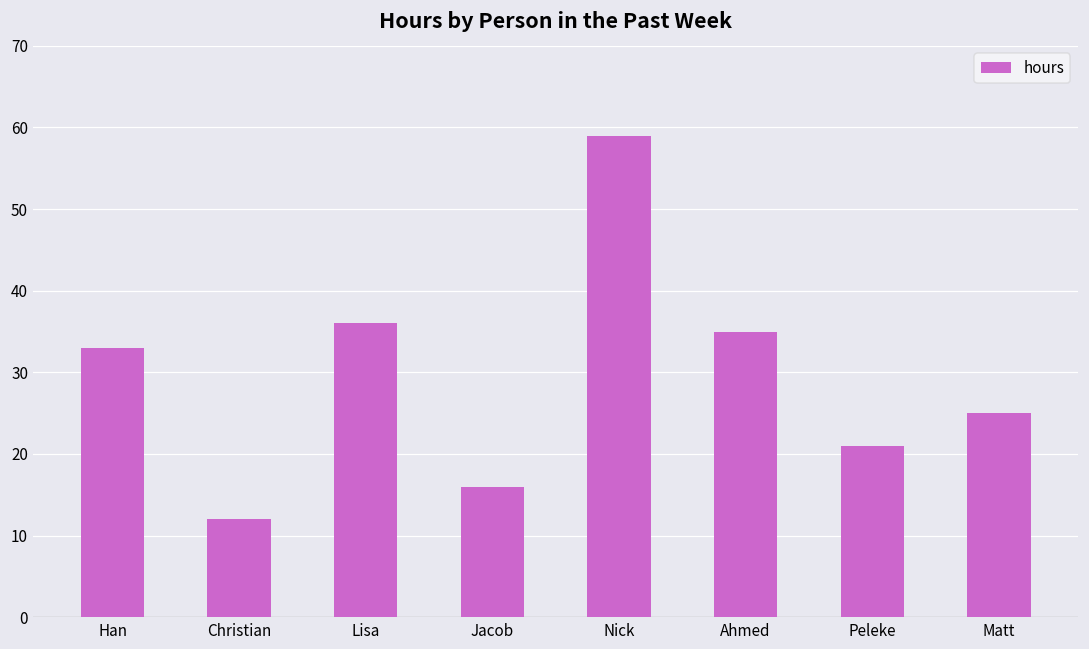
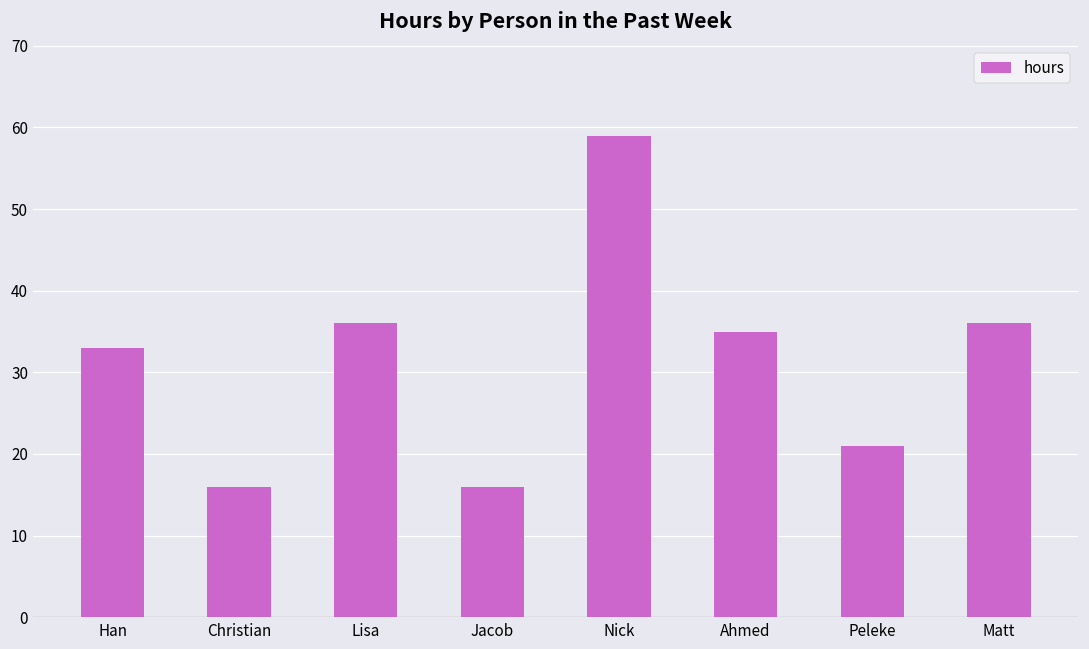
  {
    "Han": 33,
-   "Christian": 12,
+   "Christian": 16,
    "Lisa": 36,
    "Jacob": 16,
    "Nick": 59,
    "Ahmed": 35,
    "Peleke": 21,
-   "Matt": 25
+   "Matt": 36
  }
